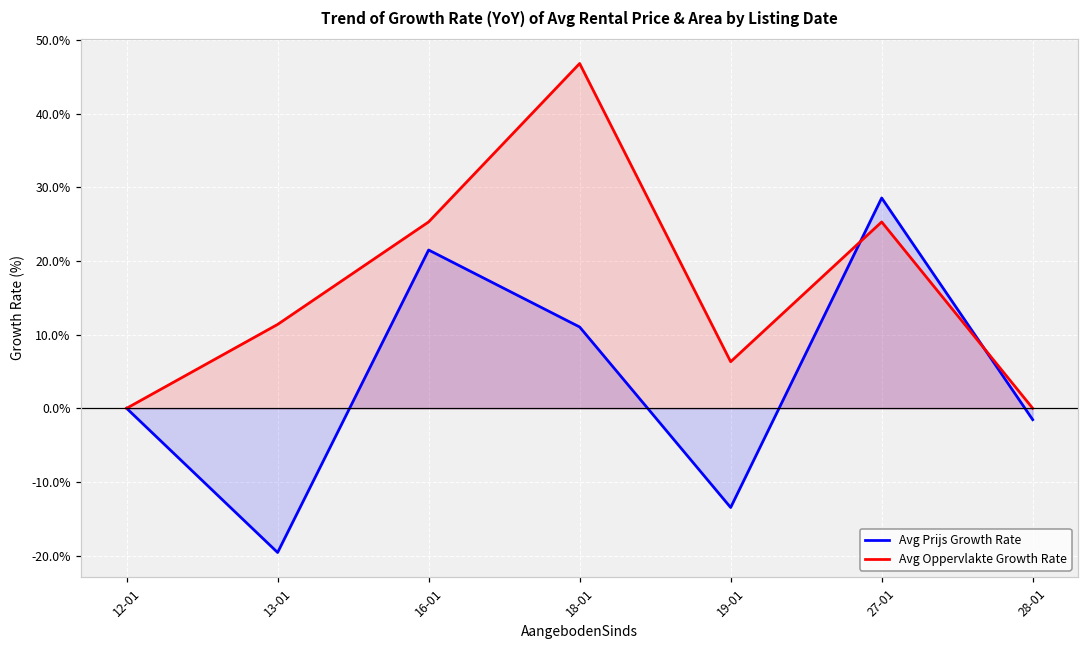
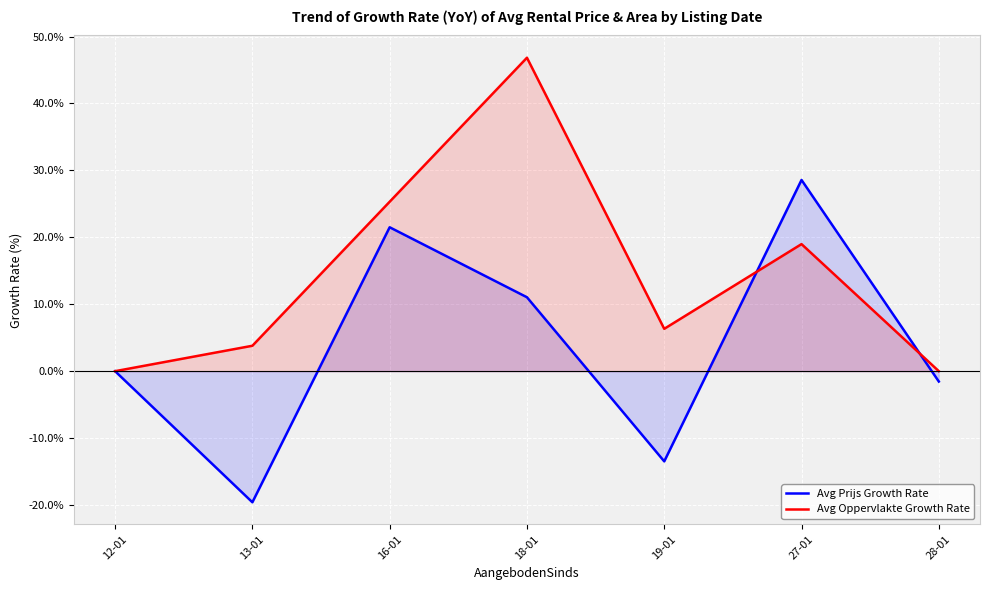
  {
    "Avg Oppervlakte Growth Rate": {
-     "13-01": "11%",
+     "13-01": "4%",
      "16-01": "25%",
      "18-01": "47%",
      "19-01": "6%",
-     "27-01": "25%"
+     "27-01": "19%"
    }
  }
